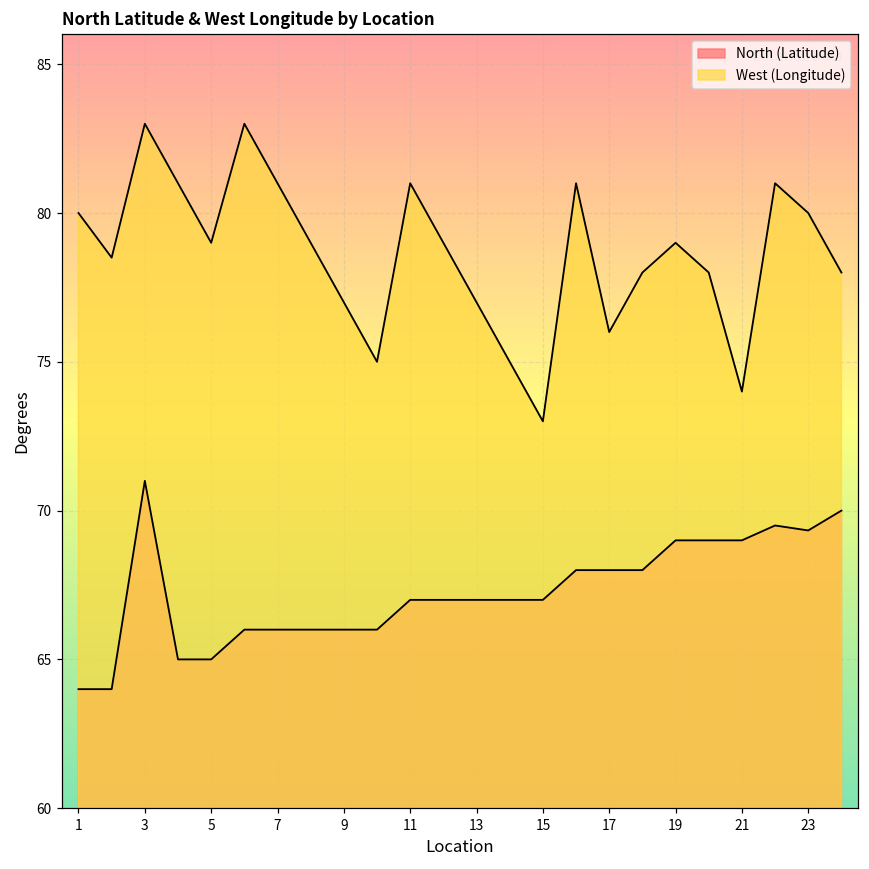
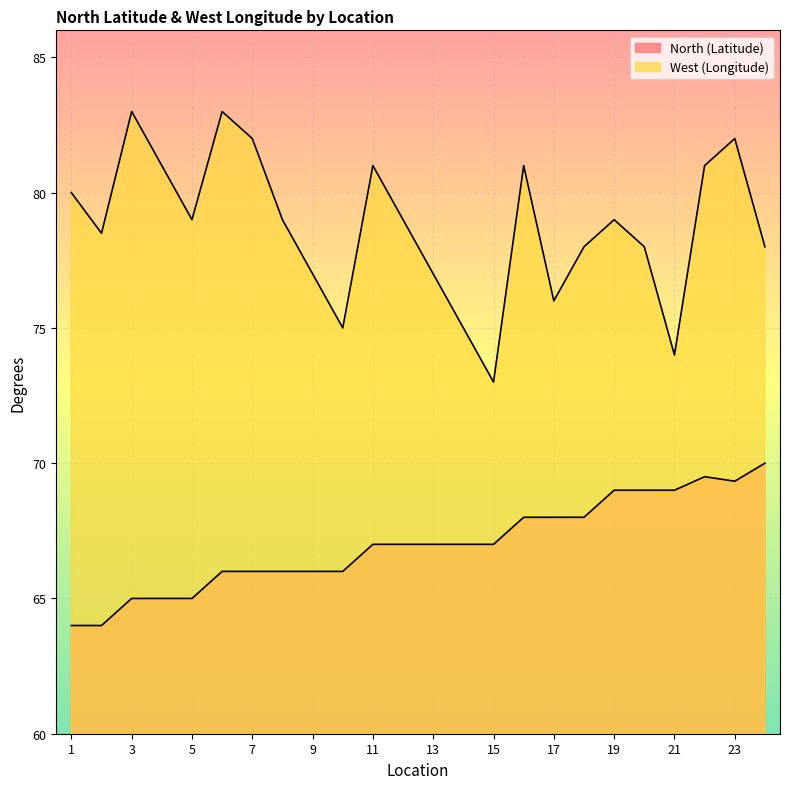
  {
    "North (Latitude)": {
      "1": 64,
-     "3": 71,
+     "3": 65,
      "5": 65,
      "7": 66,
      "9": 66,
      "11": 67,
      "13": 67,
      "15": 67,
      "17": 68,
      "19": 69,
      "21": 69,
      "23": 69.3
    },
    "West (Longitude)": {
      "1": 80,
      "3": 83,
      "5": 79,
-     "7": 81,
+     "7": 82,
      "9": 77,
      "11": 81,
      "13": 77,
      "15": 73,
      "17": 76,
      "19": 79,
      "21": 74,
-     "23": 80
+     "23": 82
    }
  }
